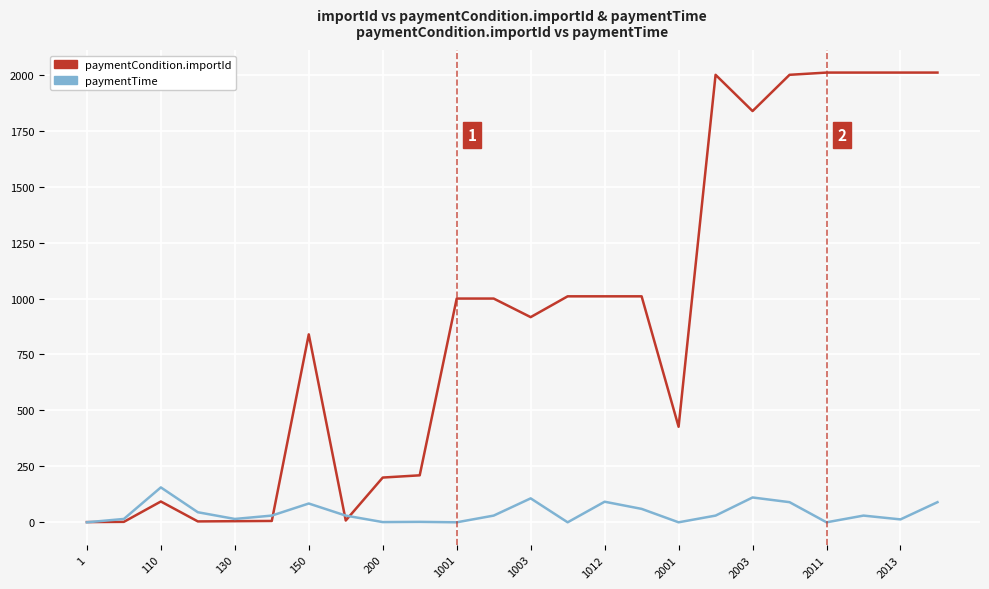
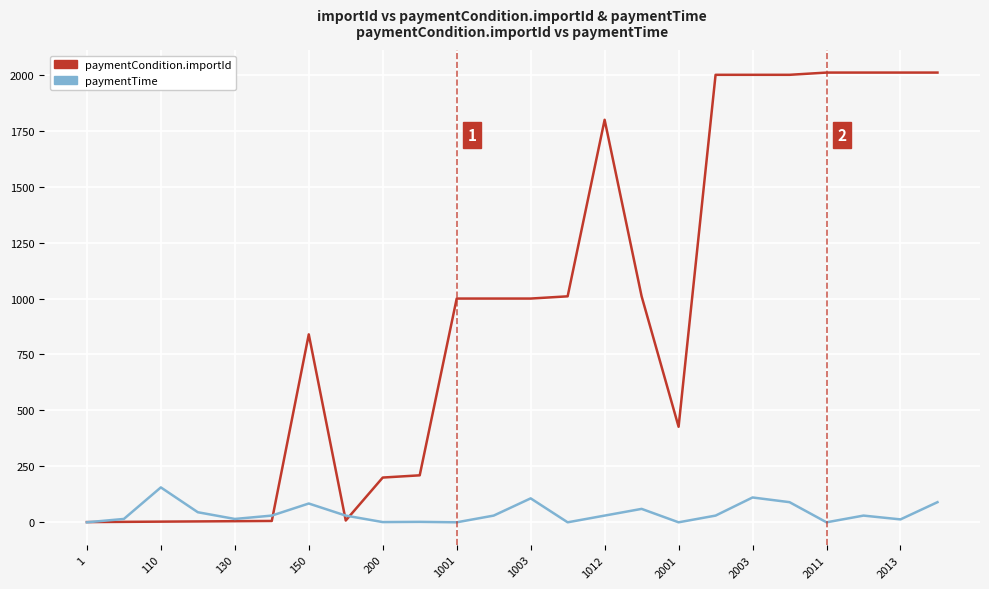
  {
    "paymentCondition.importId": {
-     "110": 90,
+     "110": 0,
      "150": 840,
      "200": 200,
      "1001": 1000,
-     "1003": 920,
-     "1012": 1010,
+     "1003": 1000,
+     "1012": 1800,
      "2001": 430,
-     "2003": 1840,
+     "2003": 2000,
      "2011": 2010,
      "2013": 2010
    },
    "paymentTime": {
      "110": 160,
      "150": 80,
      "200": 0,
      "1001": 0,
      "1003": 110,
-     "1012": 90,
+     "1012": 30,
      "2001": 0,
      "2003": 110,
      "2011": 0,
      "2013": 10
    }
  }
